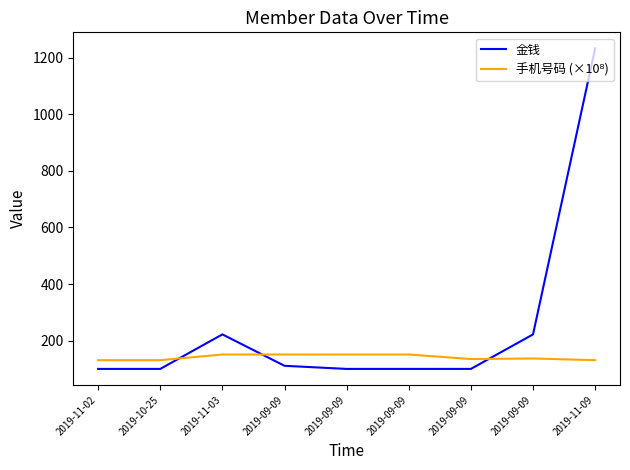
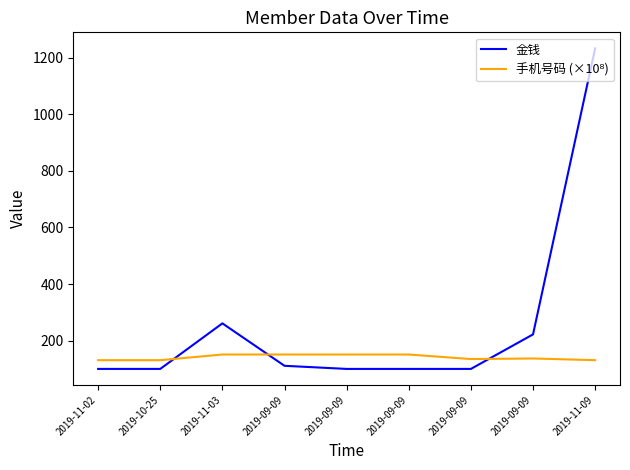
  {
    "金钱": {
      "2019-11-02": 100,
      "2019-10-25": 100,
-     "2019-11-03": 220
+     "2019-11-03": 260
    },
    "手机号码 (×10⁸)": {
      "2019-11-02": 130,
      "2019-10-25": 130,
      "2019-11-03": 150,
      "2019-11-09": 130
    }
  }
